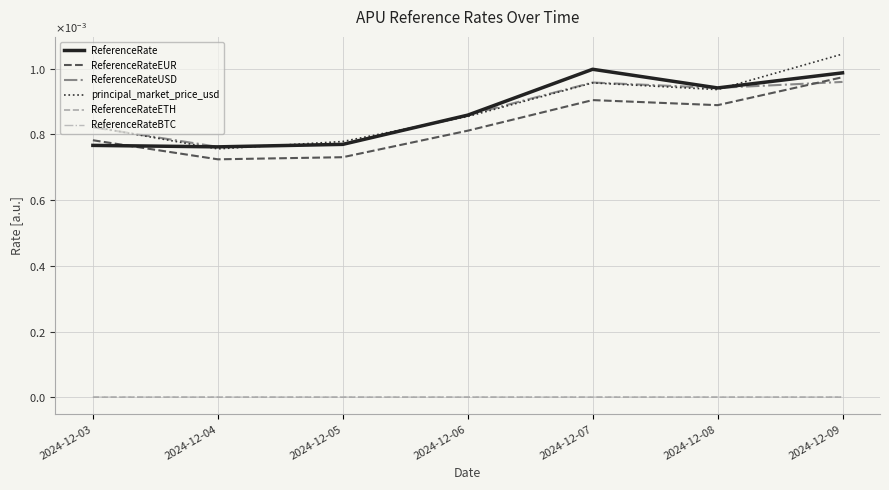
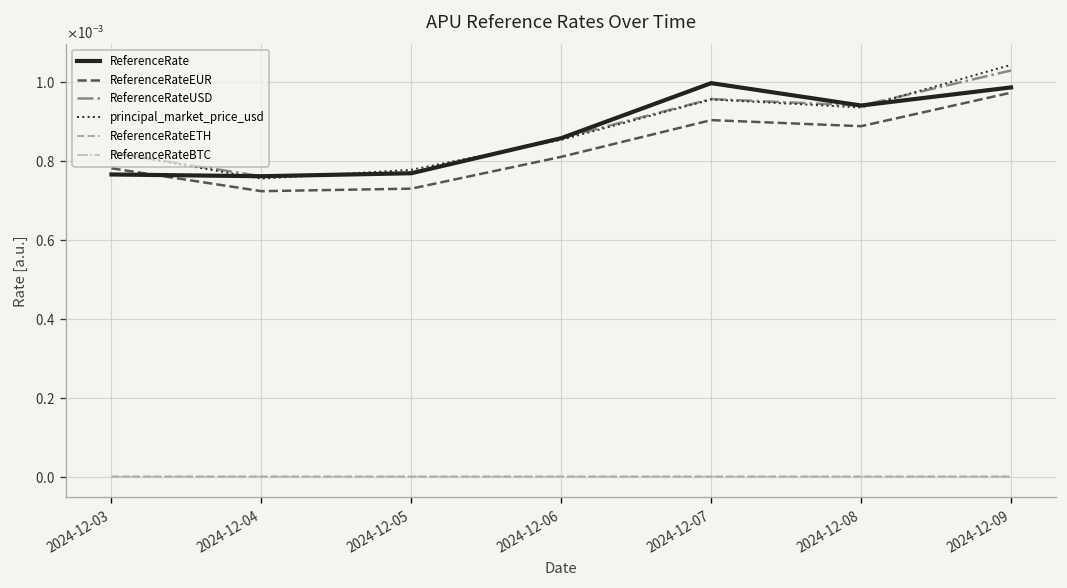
  {
    "ReferenceRateUSD": {
-     "2024-12-09": 0.00096
+     "2024-12-09": 0.00103
    },
    "ReferenceRateBTC": {
      "2024-12-03": 0.00000,
      "2024-12-04": 0.00000,
      "2024-12-05": 0.00000,
      "2024-12-06": 0.00000,
      "2024-12-07": 0.00000,
      "2024-12-08": 0.00000,
      "2024-12-09": 0.00000
    }
  }
